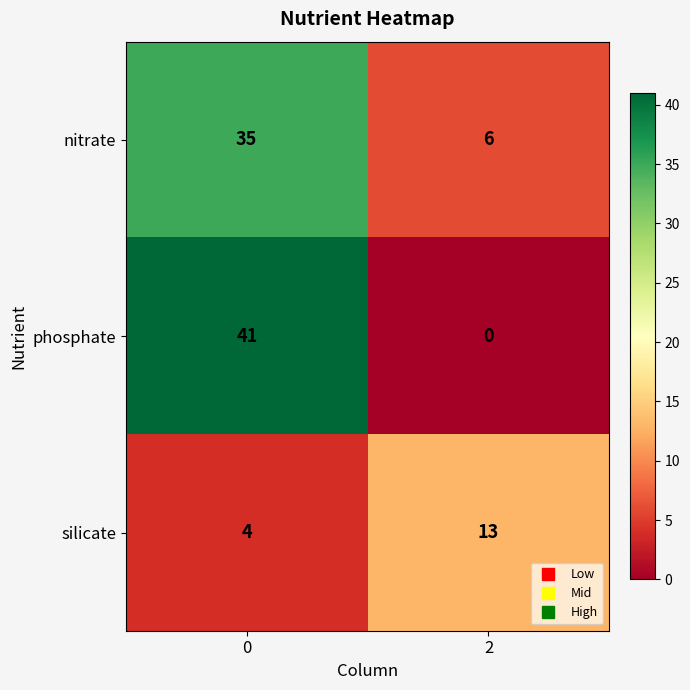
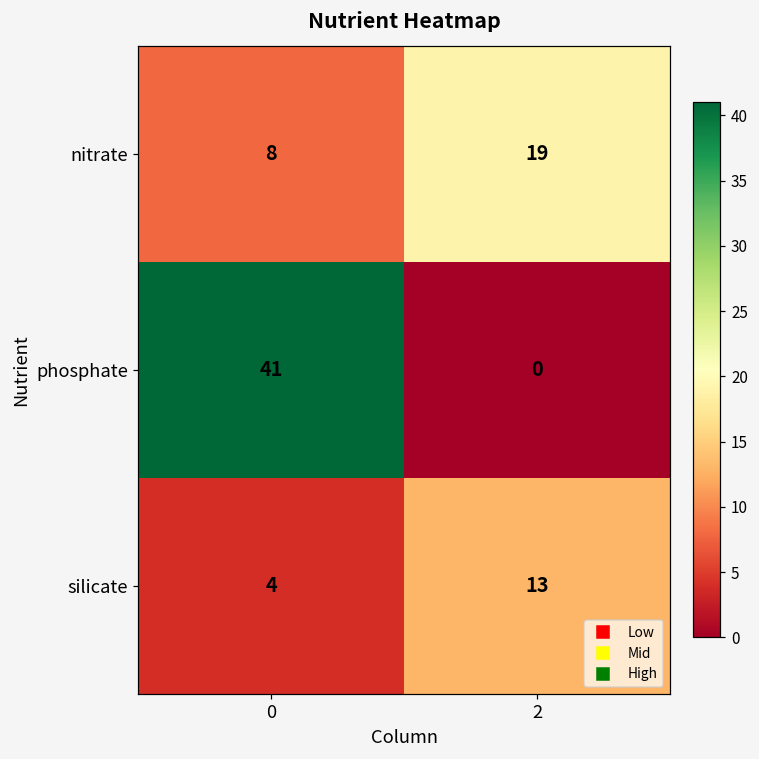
  {
    "nitrate": {
-     "0": 35,
-     "2": 6
+     "0": 8,
+     "2": 19
    },
    "phosphate": {
      "0": 41,
      "2": 0
    },
    "silicate": {
      "0": 4,
      "2": 13
    }
  }
